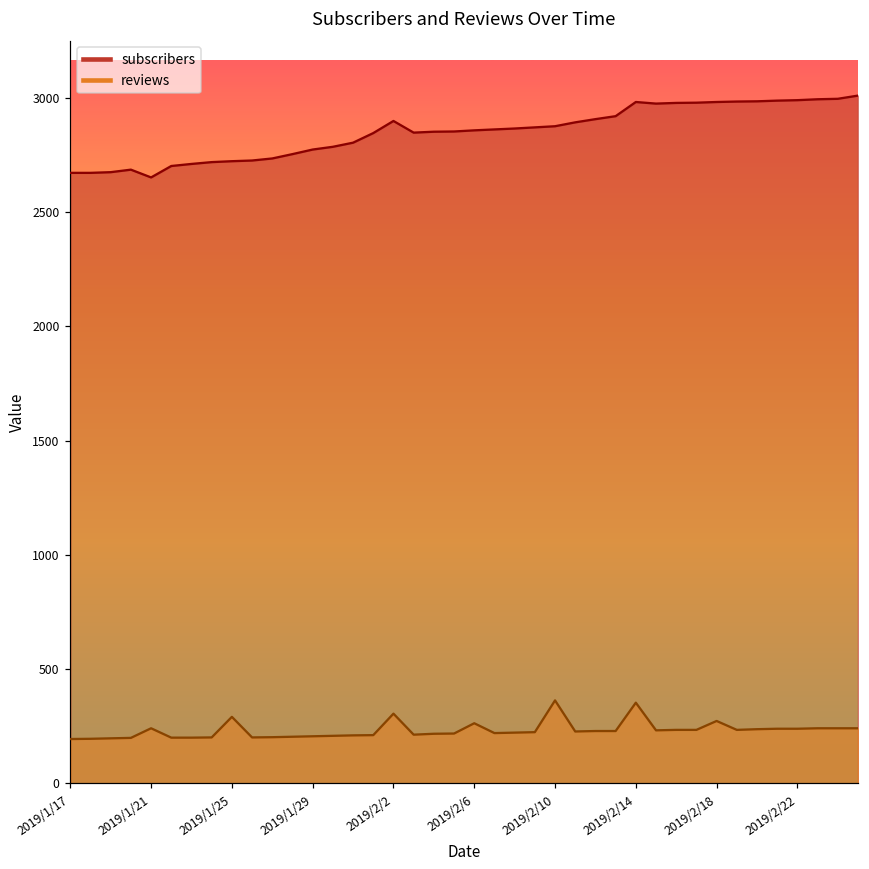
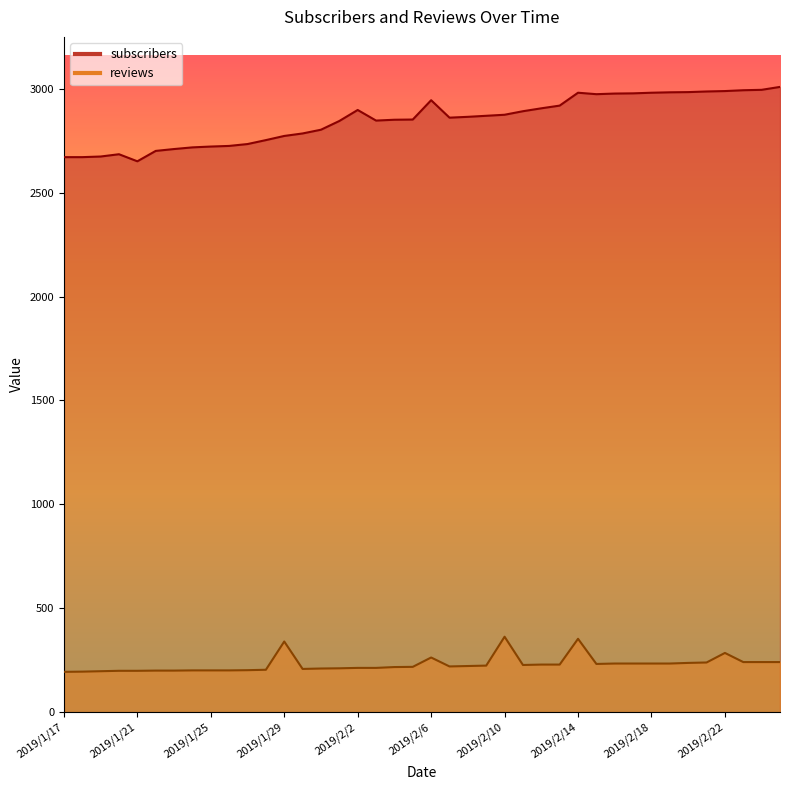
  {
    "subscribers": {
      "2019/1/17": 2670,
      "2019/1/21": 2650,
      "2019/1/25": 2720,
      "2019/1/29": 2770,
      "2019/2/2": 2900,
-     "2019/2/6": 2860,
+     "2019/2/6": 2950,
      "2019/2/10": 2880,
      "2019/2/14": 2980,
      "2019/2/18": 2980,
      "2019/2/22": 2990
    },
    "reviews": {
      "2019/1/17": 190,
-     "2019/1/21": 240,
-     "2019/1/25": 290,
-     "2019/1/29": 210,
-     "2019/2/2": 310,
+     "2019/1/21": 200,
+     "2019/1/25": 200,
+     "2019/1/29": 340,
+     "2019/2/2": 210,
      "2019/2/6": 260,
      "2019/2/10": 360,
      "2019/2/14": 350,
-     "2019/2/18": 270,
-     "2019/2/22": 240
+     "2019/2/18": 230,
+     "2019/2/22": 290
    }
  }
